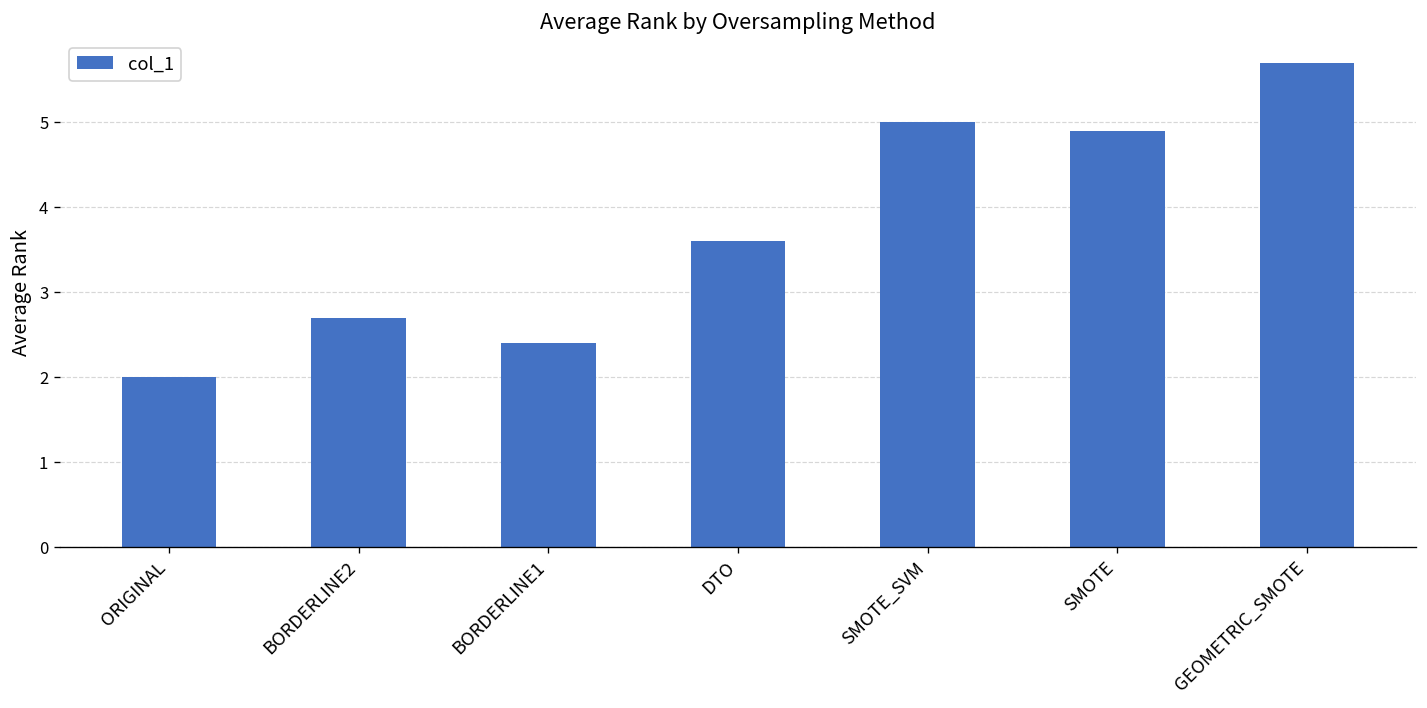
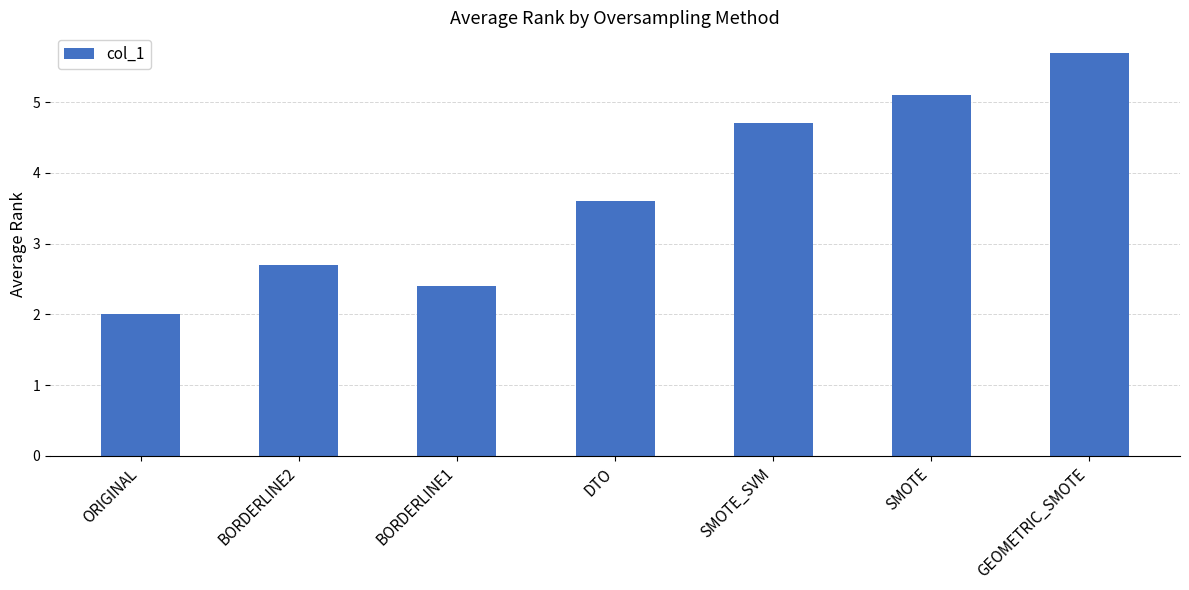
  {
    "ORIGINAL": 2.0,
    "BORDERLINE2": 2.7,
    "BORDERLINE1": 2.4,
    "DTO": 3.6,
-   "SMOTE_SVM": 5.0,
-   "SMOTE": 4.9,
+   "SMOTE_SVM": 4.7,
+   "SMOTE": 5.1,
    "GEOMETRIC_SMOTE": 5.7
  }
